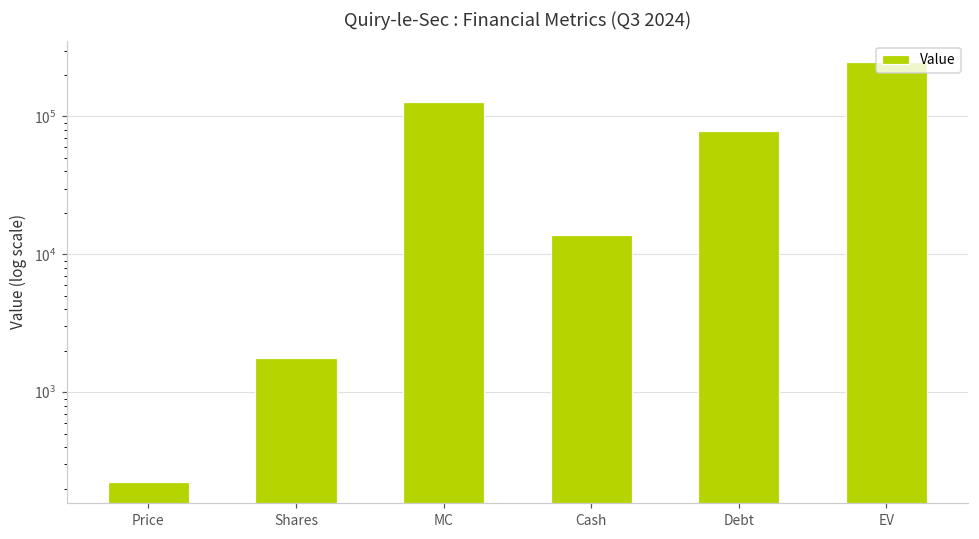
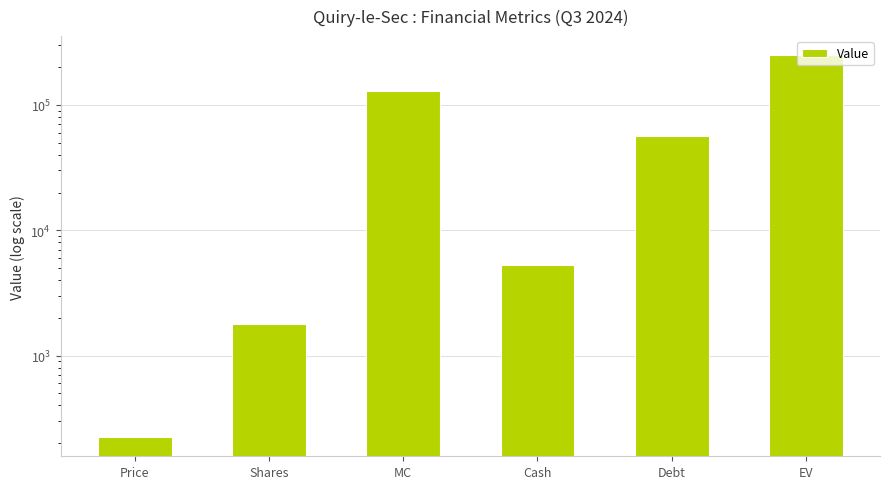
  {
    "Price": 220,
    "Shares": 1800,
    "MC": 130000,
-   "Cash": 14000,
-   "Debt": 80000
+   "Cash": 5300,
+   "Debt": 60000
  }
